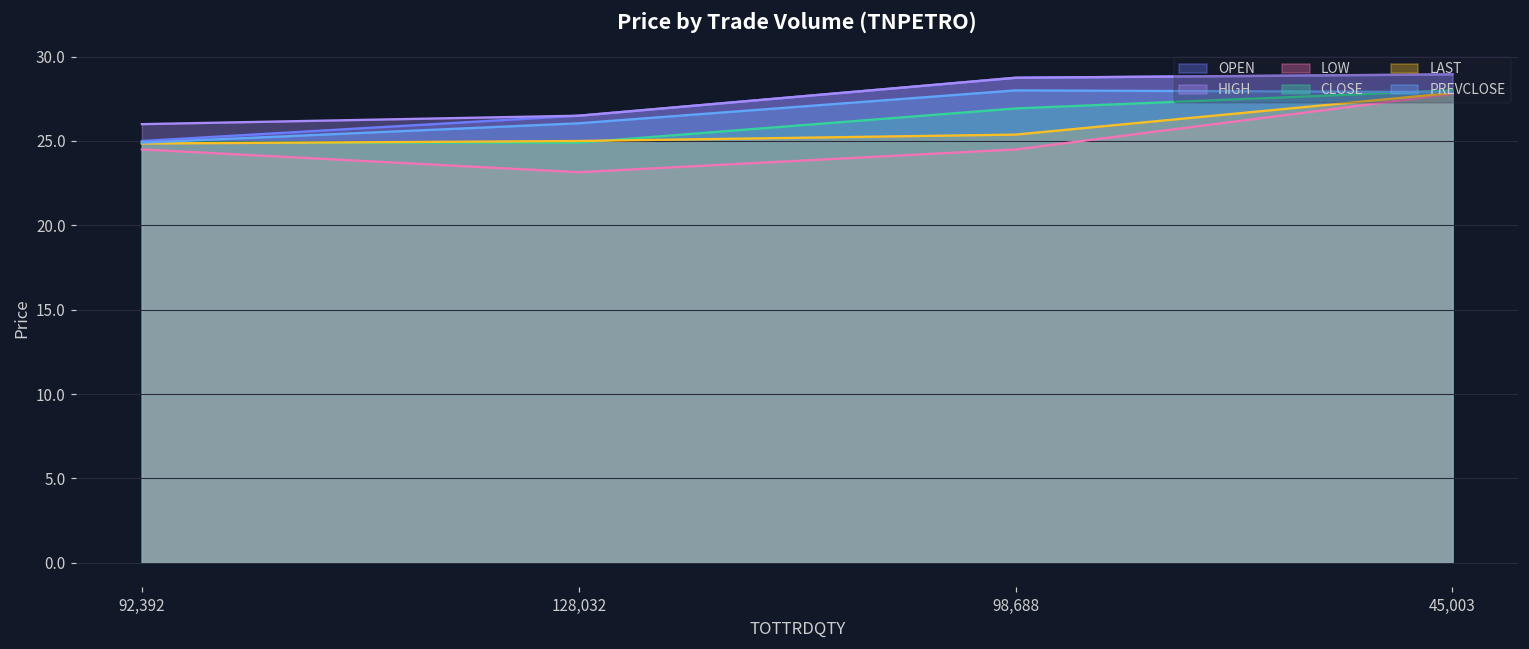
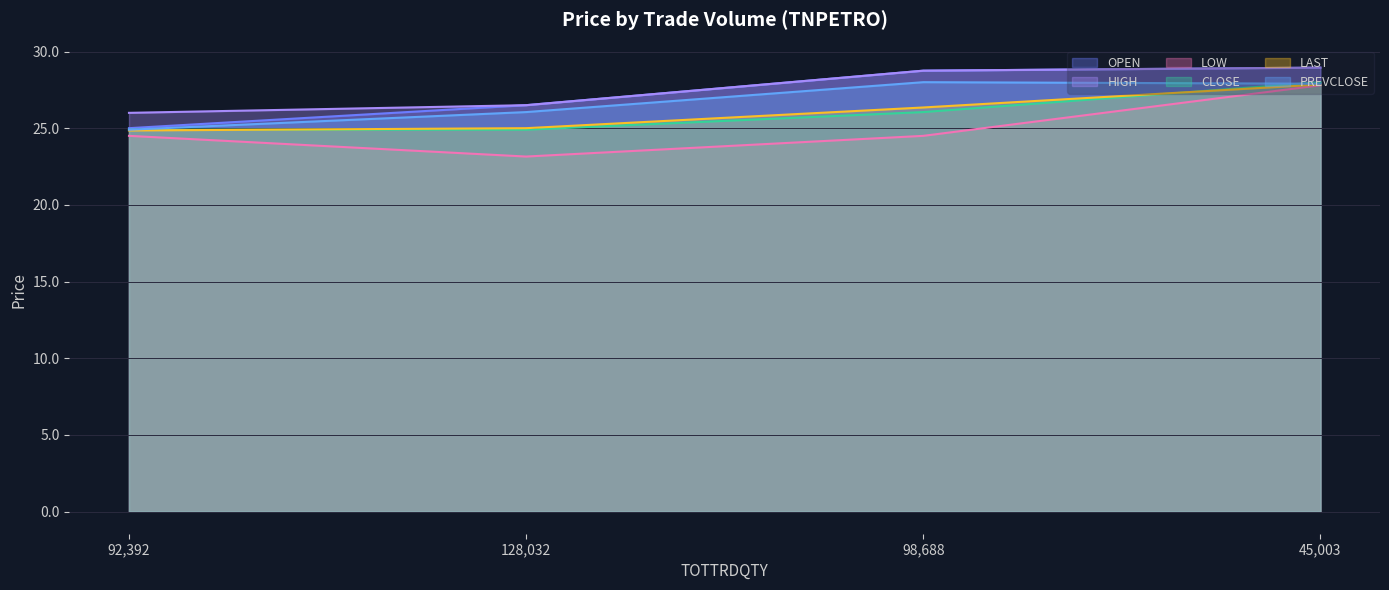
  {
    "CLOSE": {
-     "98,688": 26.9
+     "98,688": 26.1
    },
    "LAST": {
-     "98,688": 25.4
+     "98,688": 26.4
    }
  }
